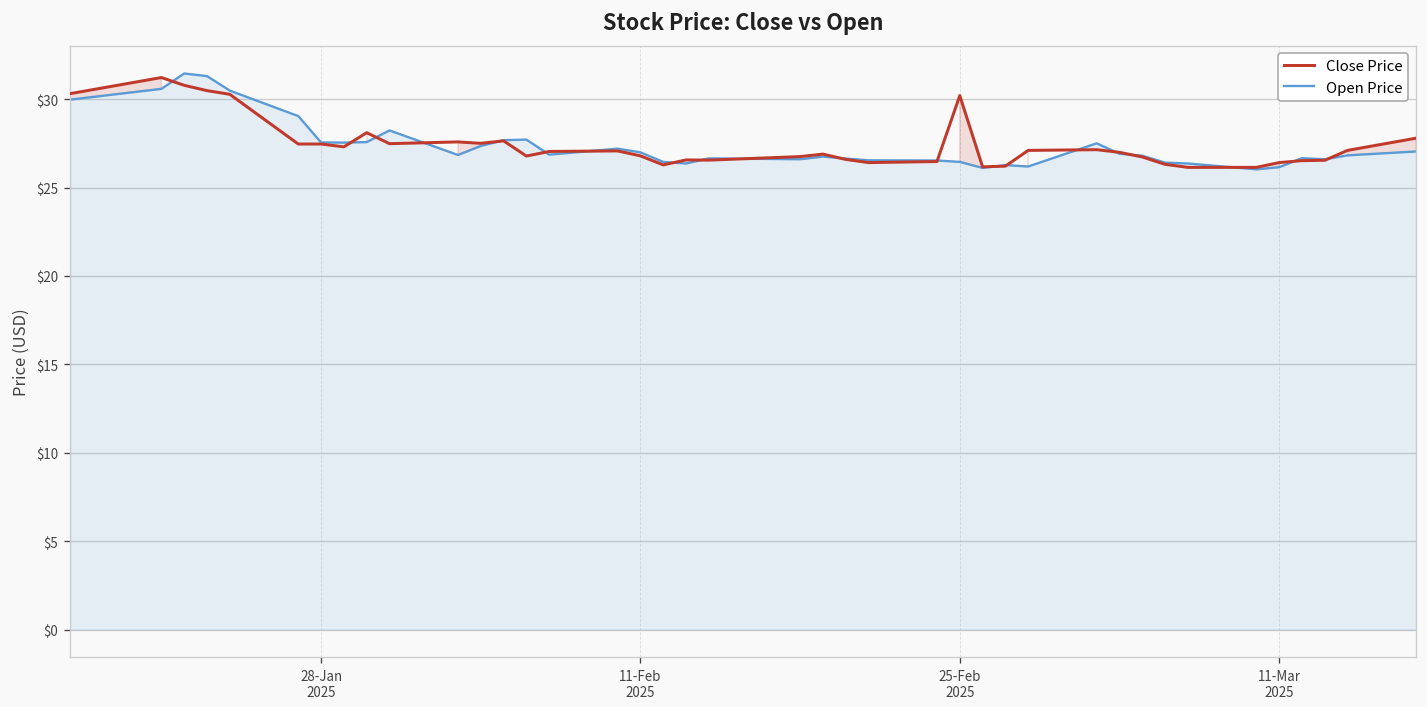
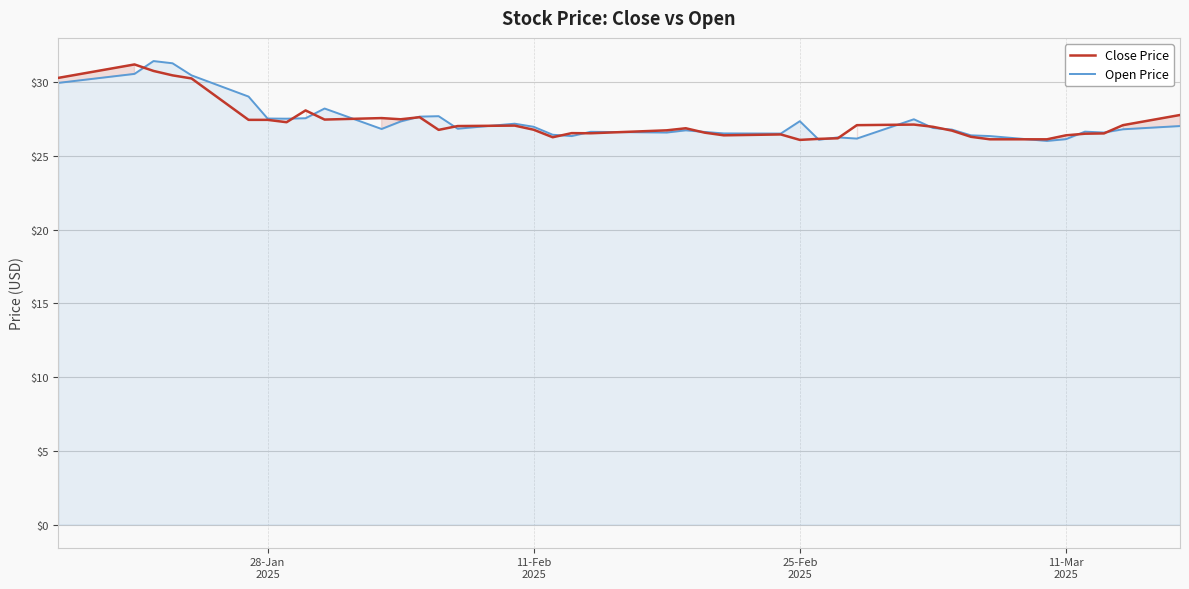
  {
    "Close Price": {
      "11-Feb 2025": "$26.8",
-     "25-Feb 2025": "$30.2",
+     "25-Feb 2025": "$26.1",
      "11-Mar 2025": "$26.4"
    },
    "Open Price": {
      "11-Feb 2025": "$27.0",
-     "25-Feb 2025": "$26.5",
+     "25-Feb 2025": "$27.4",
      "11-Mar 2025": "$26.2"
    }
  }
